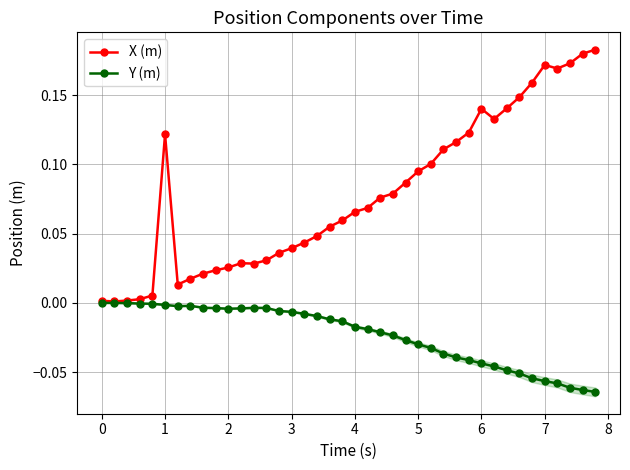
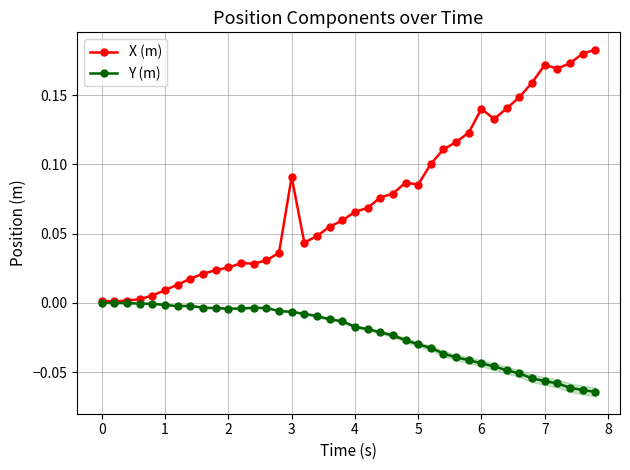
  {
    "X (m)": {
-     "1": 0.122,
+     "1": 0.009,
      "2": 0.026,
-     "3": 0.039,
+     "3": 0.091,
      "4": 0.066,
-     "5": 0.095,
+     "5": 0.085,
      "6": 0.140,
      "7": 0.172
    }
  }
